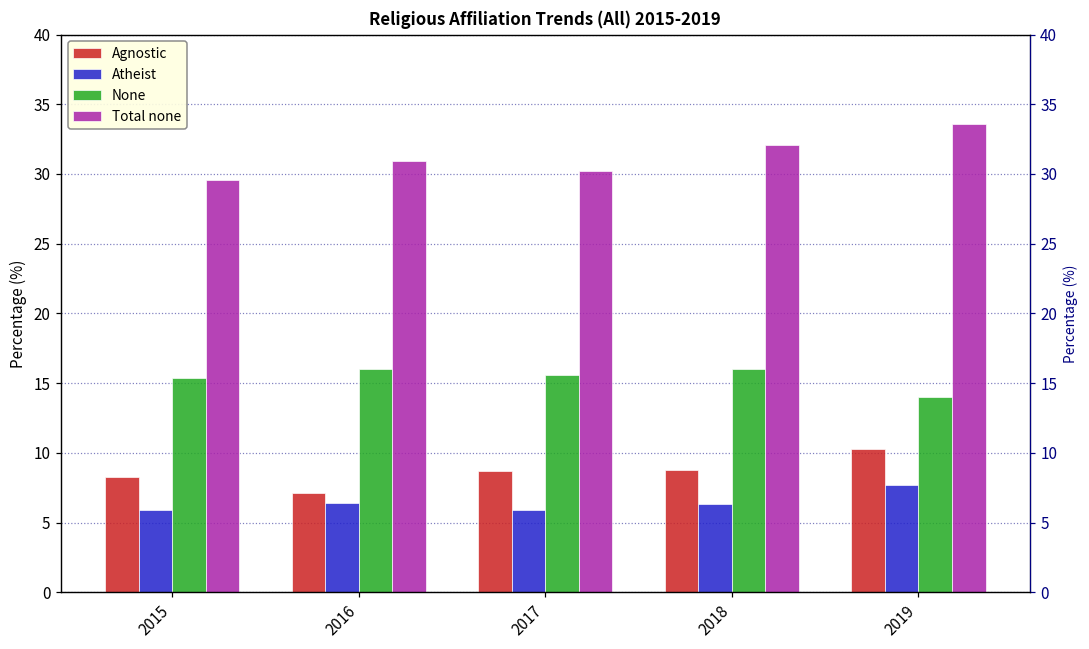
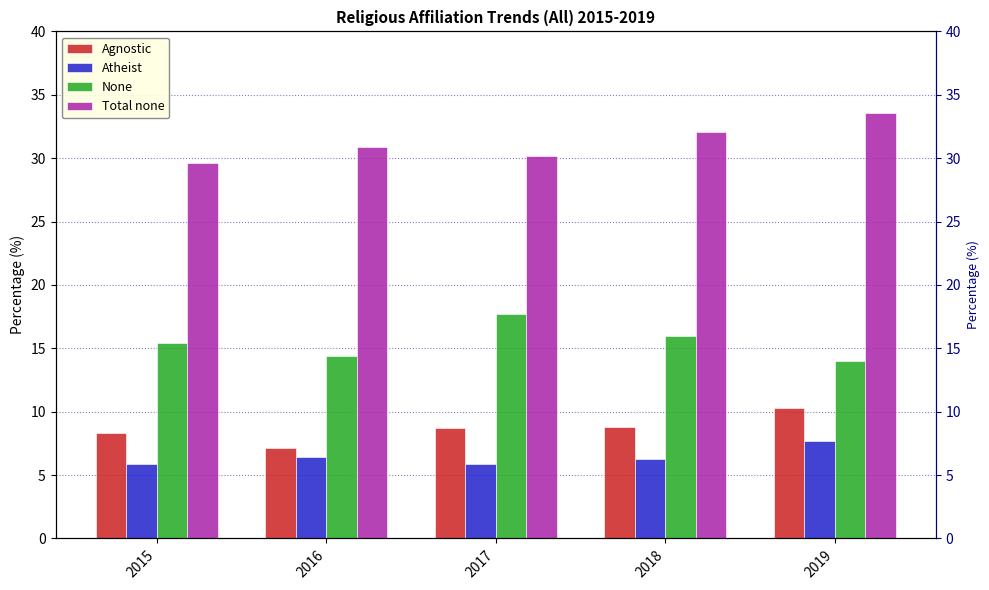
  {
    "Agnostic": {
      "2015": 8.3,
      "2016": 7.1,
      "2017": 8.7,
      "2018": 8.8,
      "2019": 10.3
    },
    "Atheist": {
      "2015": 5.9,
      "2016": 6.4,
      "2017": 5.9,
      "2018": 6.3,
      "2019": 7.7
    },
    "None": {
      "2015": 15.4,
-     "2016": 16.0,
-     "2017": 15.6,
+     "2016": 14.4,
+     "2017": 17.7,
      "2018": 16.0,
      "2019": 14.0
    },
    "Total none": {
      "2015": 29.6,
      "2016": 30.9,
      "2017": 30.2,
      "2018": 32.1,
      "2019": 33.6
    }
  }
